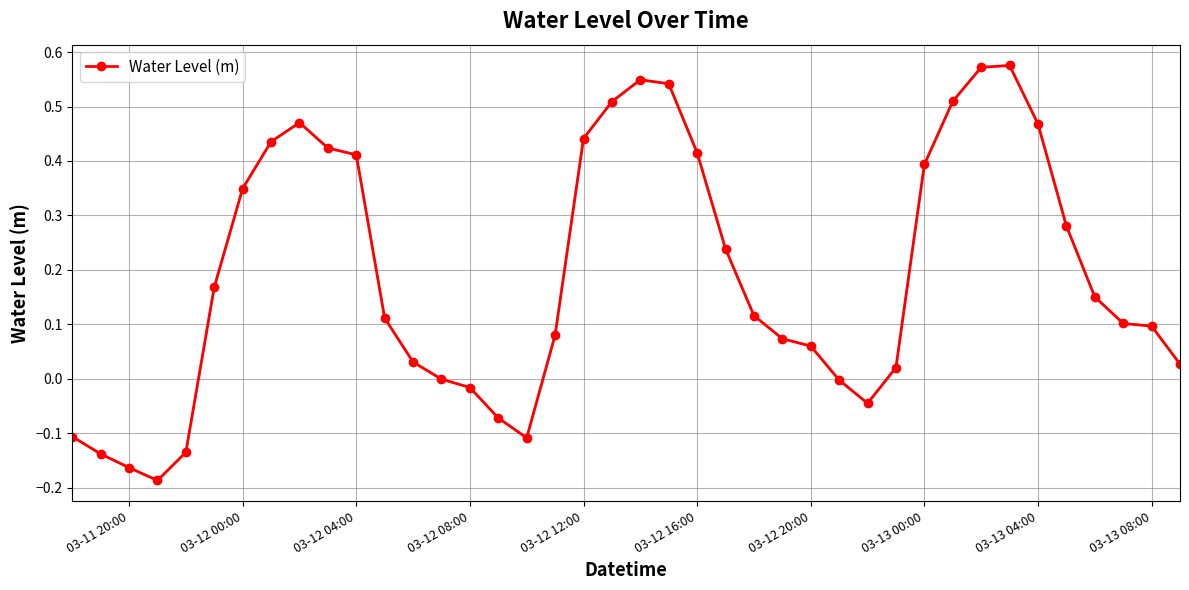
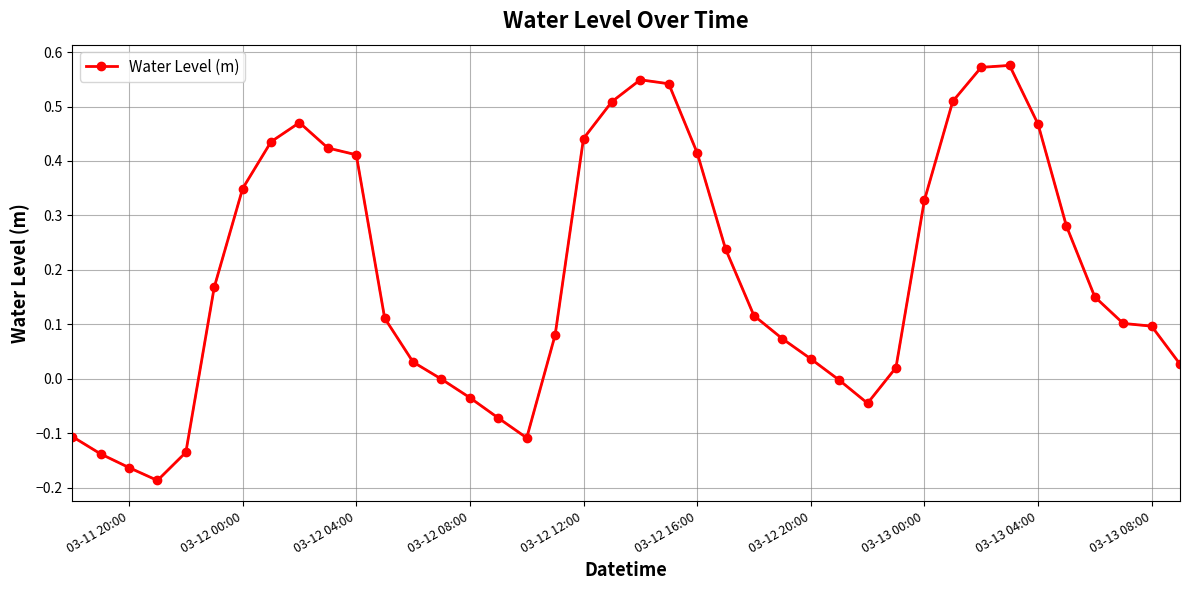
  {
    "03-11 20:00": -0.16,
    "03-12 00:00": 0.35,
    "03-12 04:00": 0.41,
-   "03-12 08:00": -0.02,
+   "03-12 08:00": -0.03,
    "03-12 12:00": 0.44,
    "03-12 16:00": 0.42,
-   "03-12 20:00": 0.06,
-   "03-13 00:00": 0.39,
+   "03-12 20:00": 0.04,
+   "03-13 00:00": 0.33,
    "03-13 04:00": 0.47,
    "03-13 08:00": 0.10
  }
